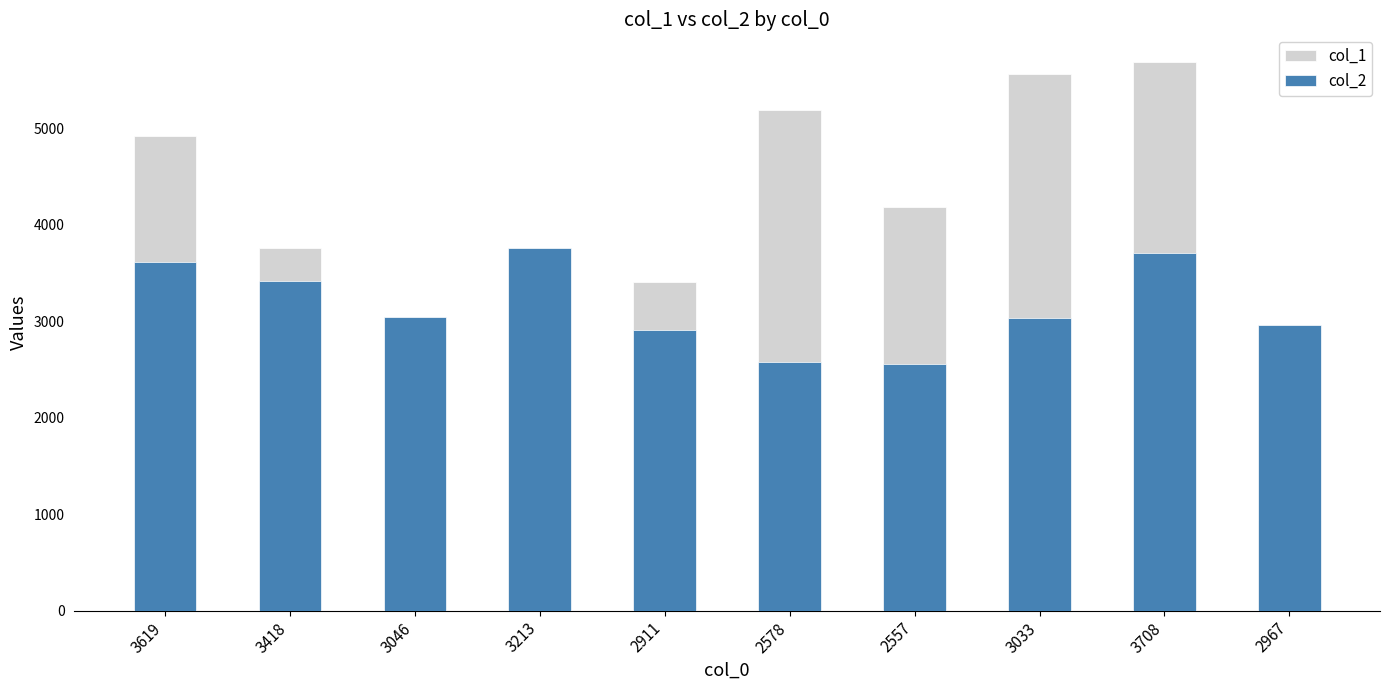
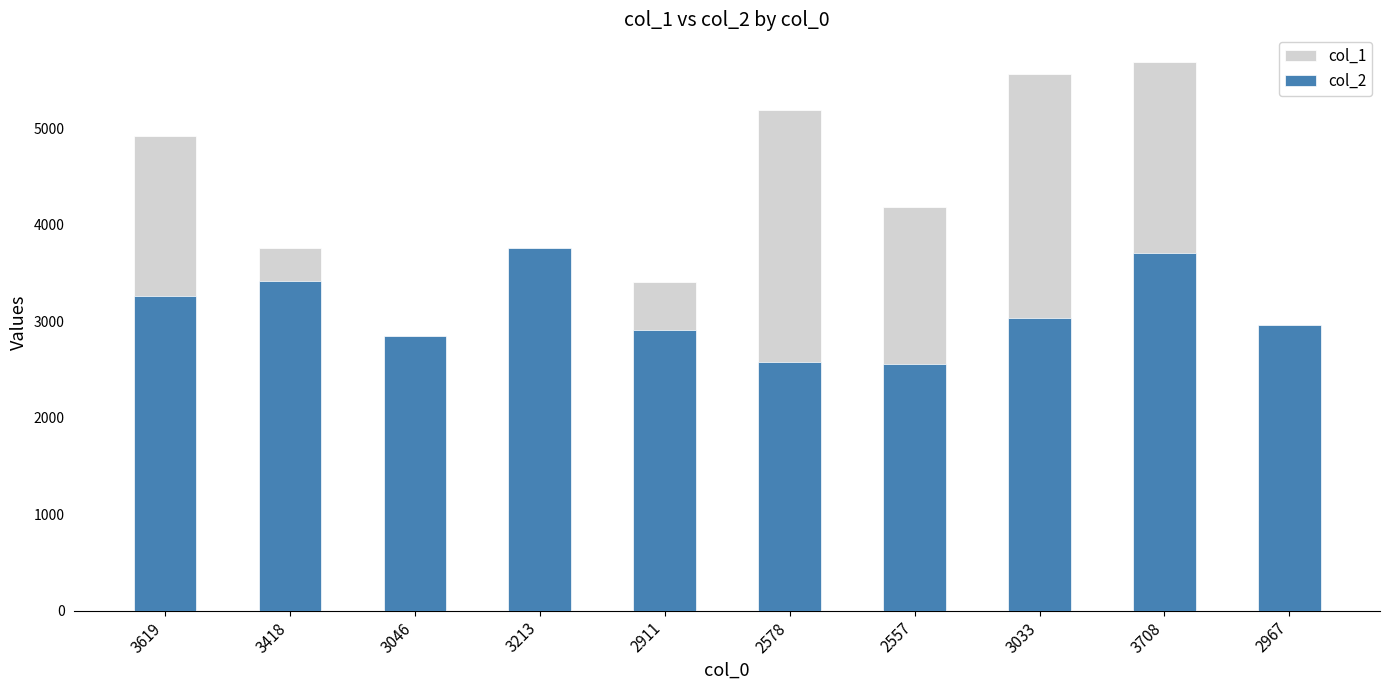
  {
    "col_1": {
      "3619": 4900,
      "3418": 3800,
      "2911": 3400,
      "2578": 5200,
      "2557": 4200,
      "3033": 5600,
      "3708": 5700
    },
    "col_2": {
-     "3619": 3600,
-     "3046": 3000,
+     "3619": 3300,
+     "3046": 2900,
      "3213": 3800,
      "2967": 3000
    }
  }
